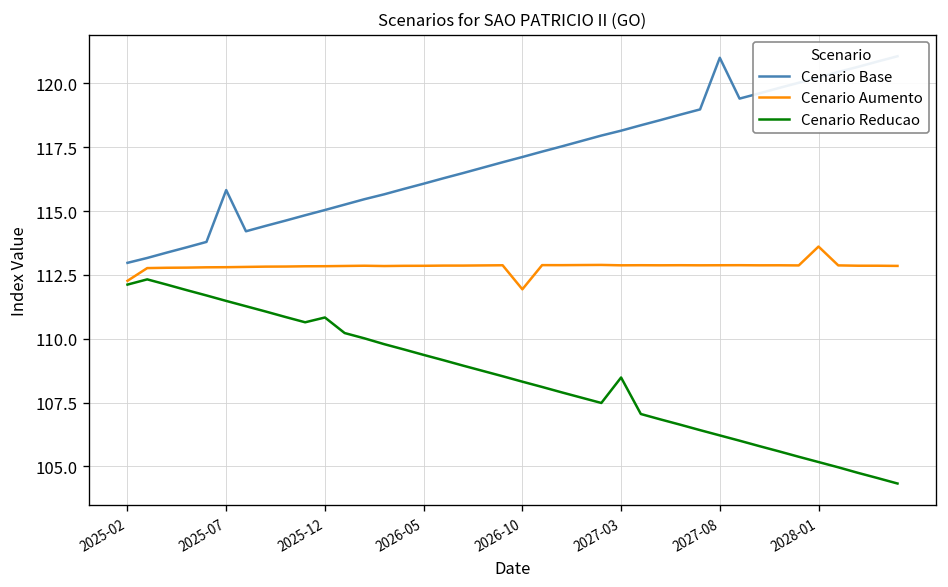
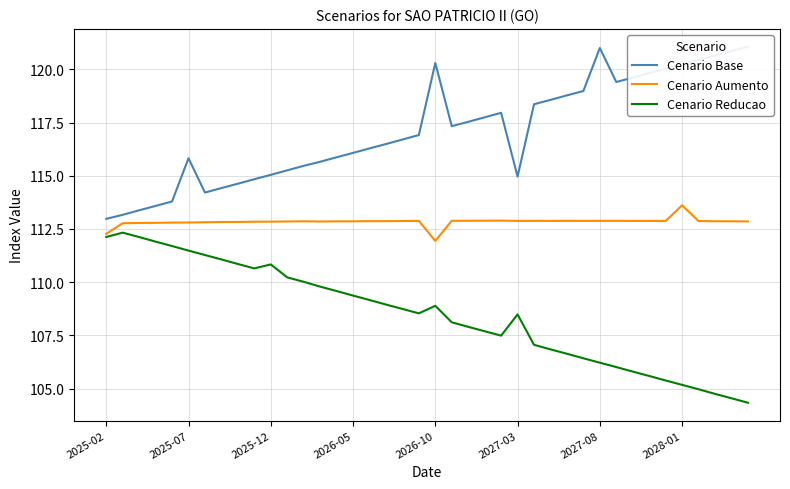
  {
    "Cenario Base": {
      "2025-02": 113.0,
      "2025-07": 115.8,
      "2025-12": 115.0,
      "2026-05": 116.1,
-     "2026-10": 117.1,
-     "2027-03": 118.2,
+     "2026-10": 120.3,
+     "2027-03": 115.0,
      "2027-08": 121.0
    },
    "Cenario Aumento": {
      "2025-02": 112.3,
      "2025-07": 112.8,
      "2025-12": 112.8,
      "2026-05": 112.9,
      "2026-10": 111.9,
      "2027-03": 112.9,
      "2027-08": 112.9,
      "2028-01": 113.6
    },
    "Cenario Reducao": {
      "2025-02": 112.1,
      "2025-07": 111.5,
      "2025-12": 110.8,
      "2026-05": 109.4,
-     "2026-10": 108.3,
+     "2026-10": 108.9,
      "2027-03": 108.5,
      "2027-08": 106.2,
      "2028-01": 105.2
    }
  }
